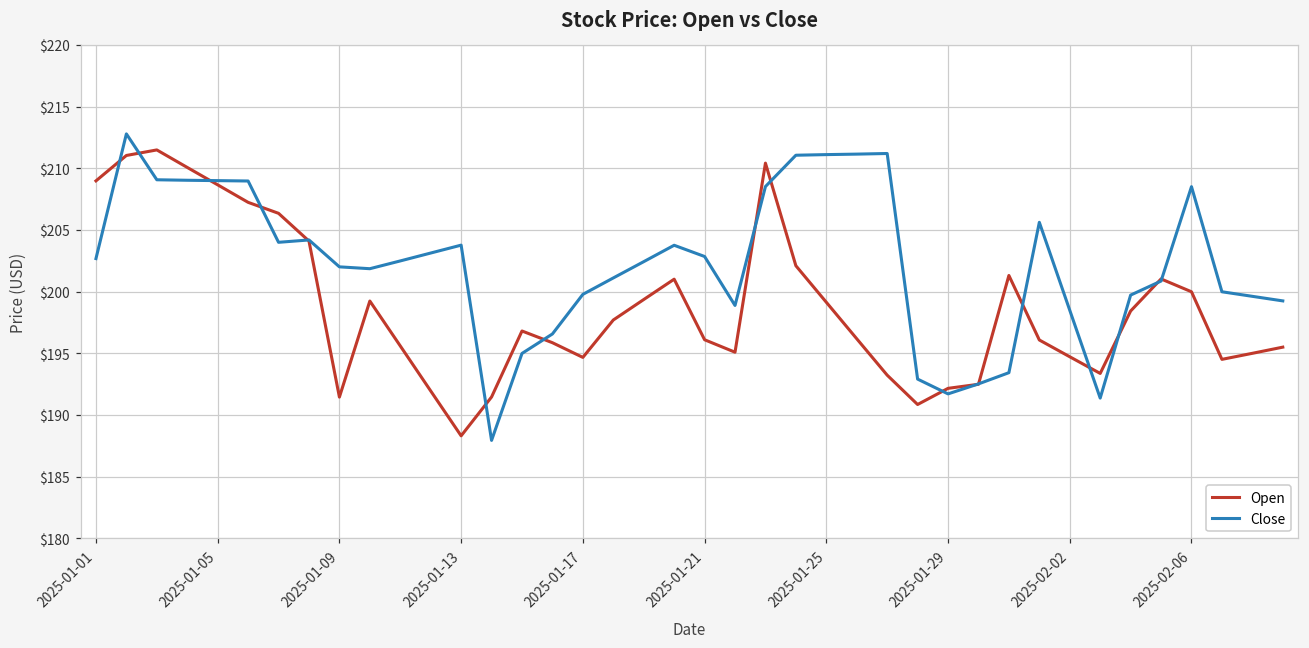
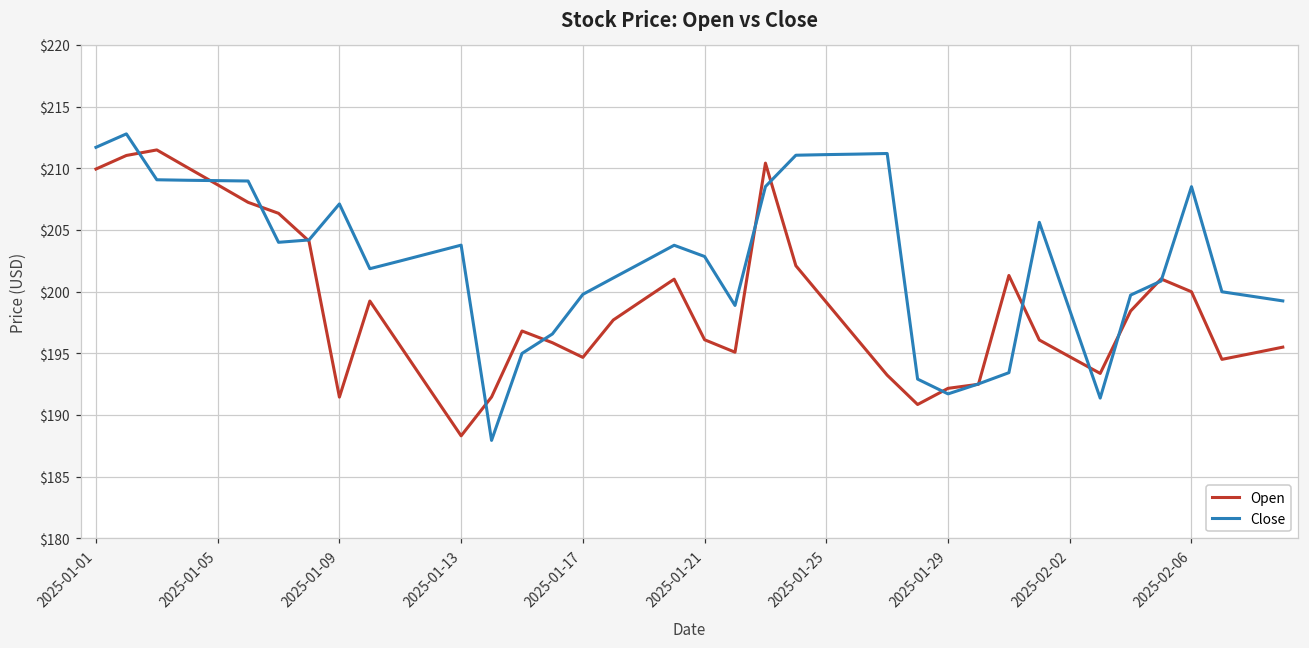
  {
    "Open": {
-     "2025-01-01": "$209.0",
+     "2025-01-01": "$209.9",
      "2025-01-05": "$208.7",
      "2025-01-09": "$191.4",
      "2025-01-13": "$188.3",
      "2025-01-17": "$194.7",
      "2025-01-21": "$196.1",
      "2025-01-25": "$199.1",
      "2025-01-29": "$192.2",
      "2025-02-02": "$194.7",
      "2025-02-06": "$200.0"
    },
    "Close": {
-     "2025-01-01": "$202.7",
+     "2025-01-01": "$211.7",
      "2025-01-05": "$209.0",
-     "2025-01-09": "$202.0",
+     "2025-01-09": "$207.1",
      "2025-01-13": "$203.8",
      "2025-01-17": "$199.8",
      "2025-01-21": "$202.8",
      "2025-01-25": "$211.1",
      "2025-01-29": "$191.7",
      "2025-02-02": "$198.5",
      "2025-02-06": "$208.5"
    }
  }
